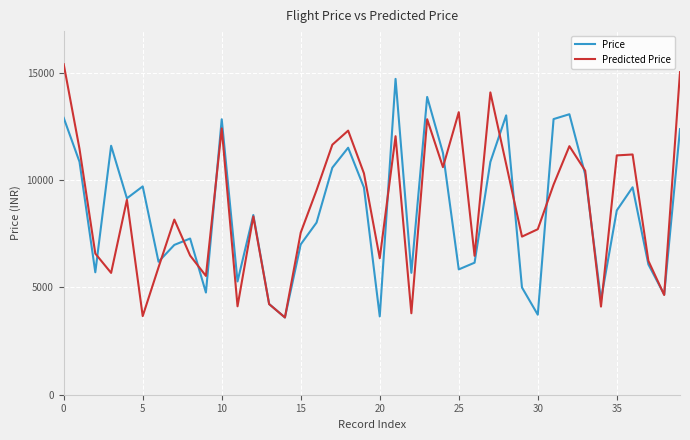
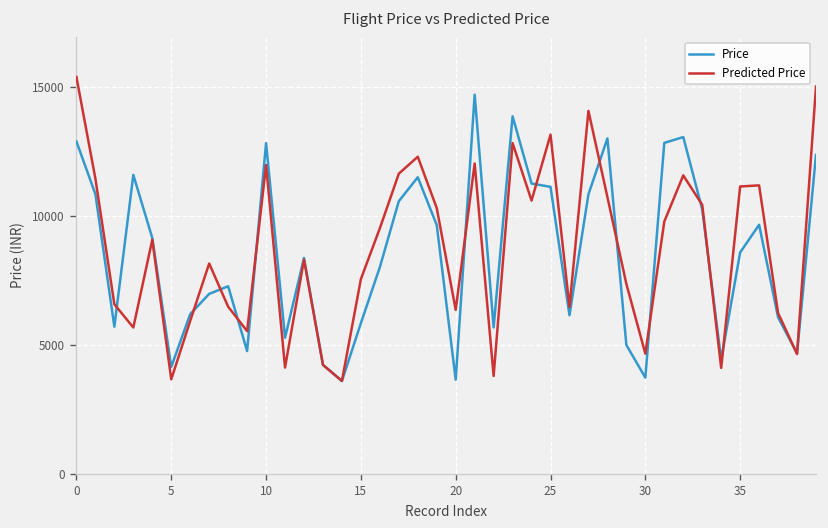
  {
    "Price": {
      "0": 12900,
-     "5": 9700,
+     "5": 4100,
      "10": 12800,
-     "15": 7000,
+     "15": 5800,
      "20": 3600,
-     "25": 5800,
+     "25": 11100,
      "30": 3700,
      "35": 8600
    },
    "Predicted Price": {
      "0": 15400,
      "5": 3700,
-     "10": 12400,
+     "10": 12000,
      "15": 7600,
      "20": 6400,
      "25": 13200,
-     "30": 7700,
+     "30": 4700,
      "35": 11100
    }
  }
